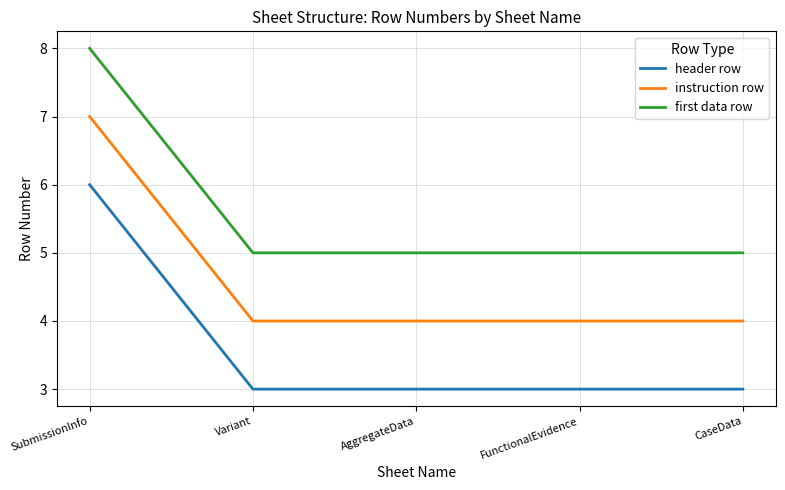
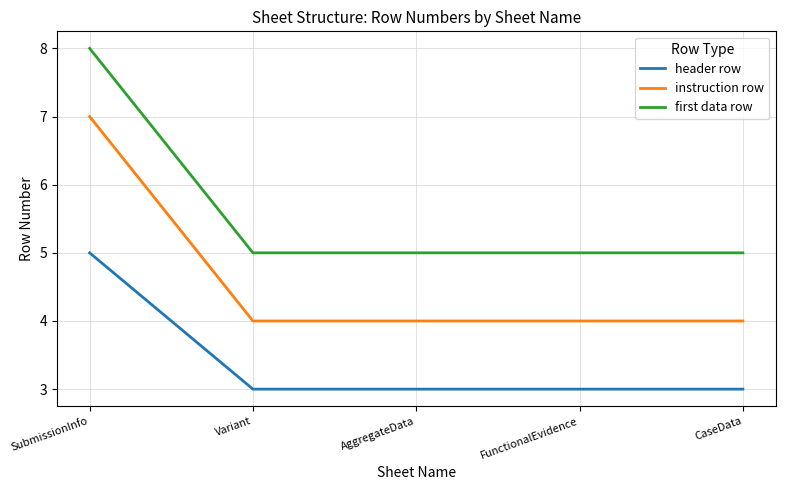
  {
    "header row": {
-     "SubmissionInfo": 6,
+     "SubmissionInfo": 5,
      "Variant": 3,
      "AggregateData": 3,
      "FunctionalEvidence": 3,
      "CaseData": 3
    },
    "instruction row": {
      "SubmissionInfo": 7,
      "Variant": 4,
      "AggregateData": 4,
      "FunctionalEvidence": 4,
      "CaseData": 4
    },
    "first data row": {
      "SubmissionInfo": 8,
      "Variant": 5,
      "AggregateData": 5,
      "FunctionalEvidence": 5,
      "CaseData": 5
    }
  }
